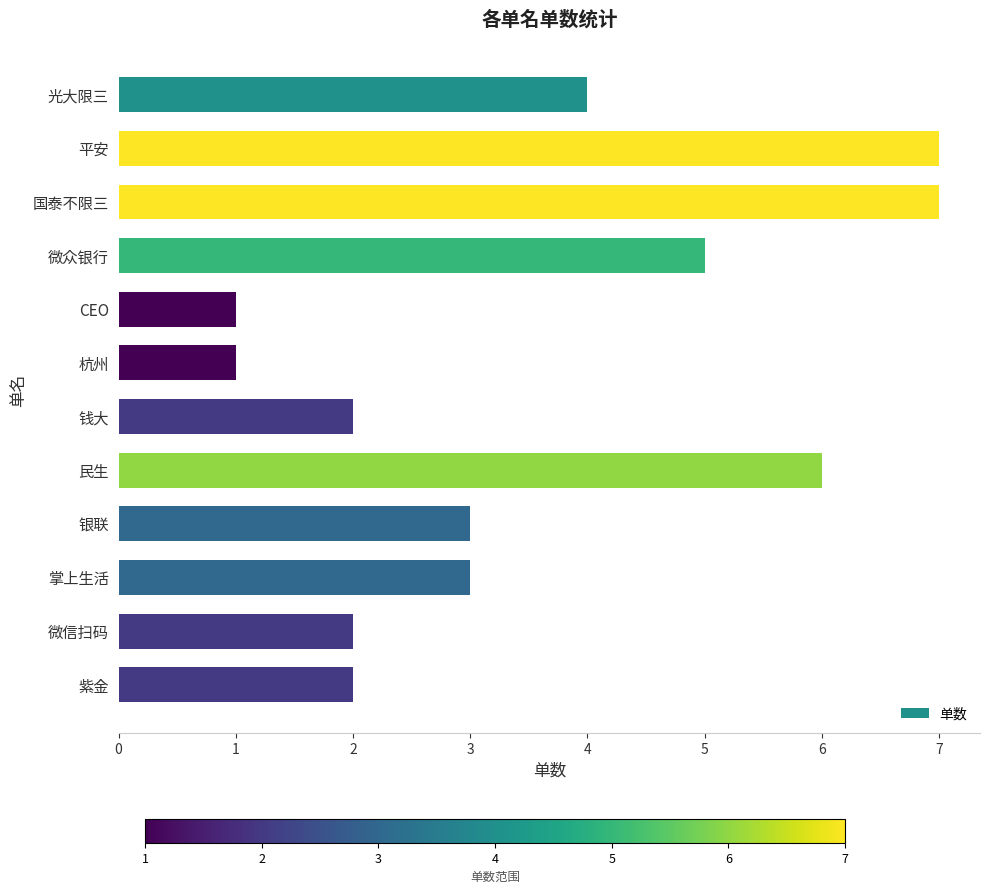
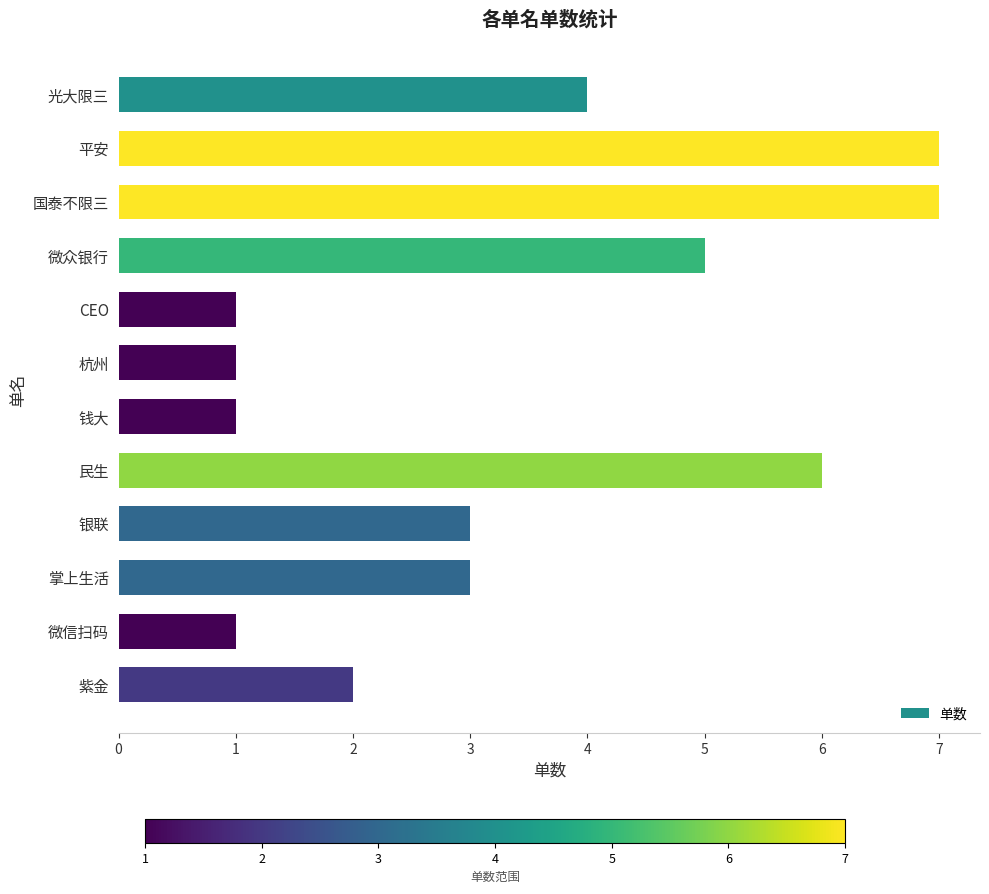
  {
    "光大限三": 4,
    "平安": 7,
    "国泰不限三": 7,
    "微众银行": 5,
    "CEO": 1,
    "杭州": 1,
-   "钱大": 2,
+   "钱大": 1,
    "民生": 6,
    "银联": 3,
    "掌上生活": 3,
-   "微信扫码": 2,
+   "微信扫码": 1,
    "紫金": 2
  }
